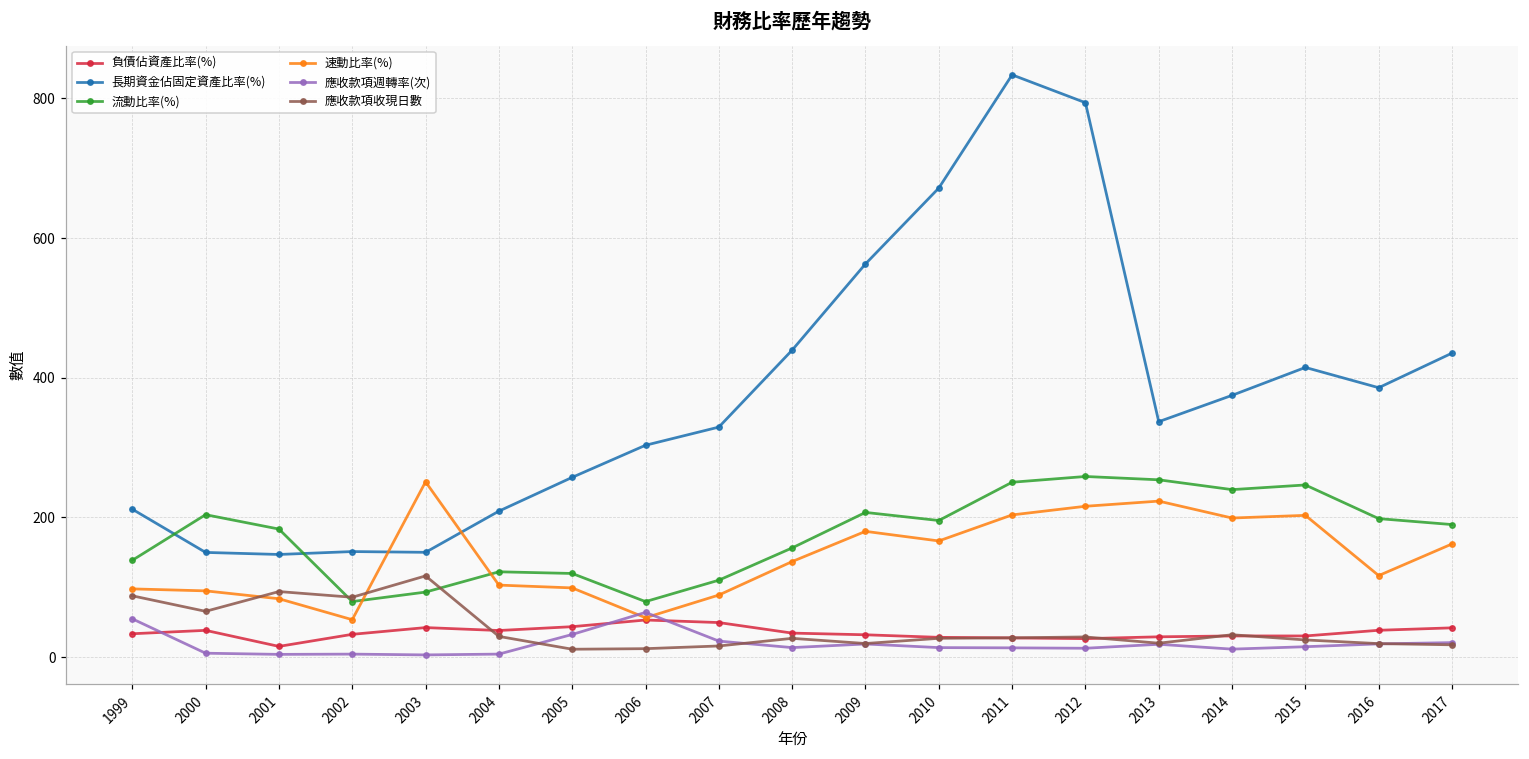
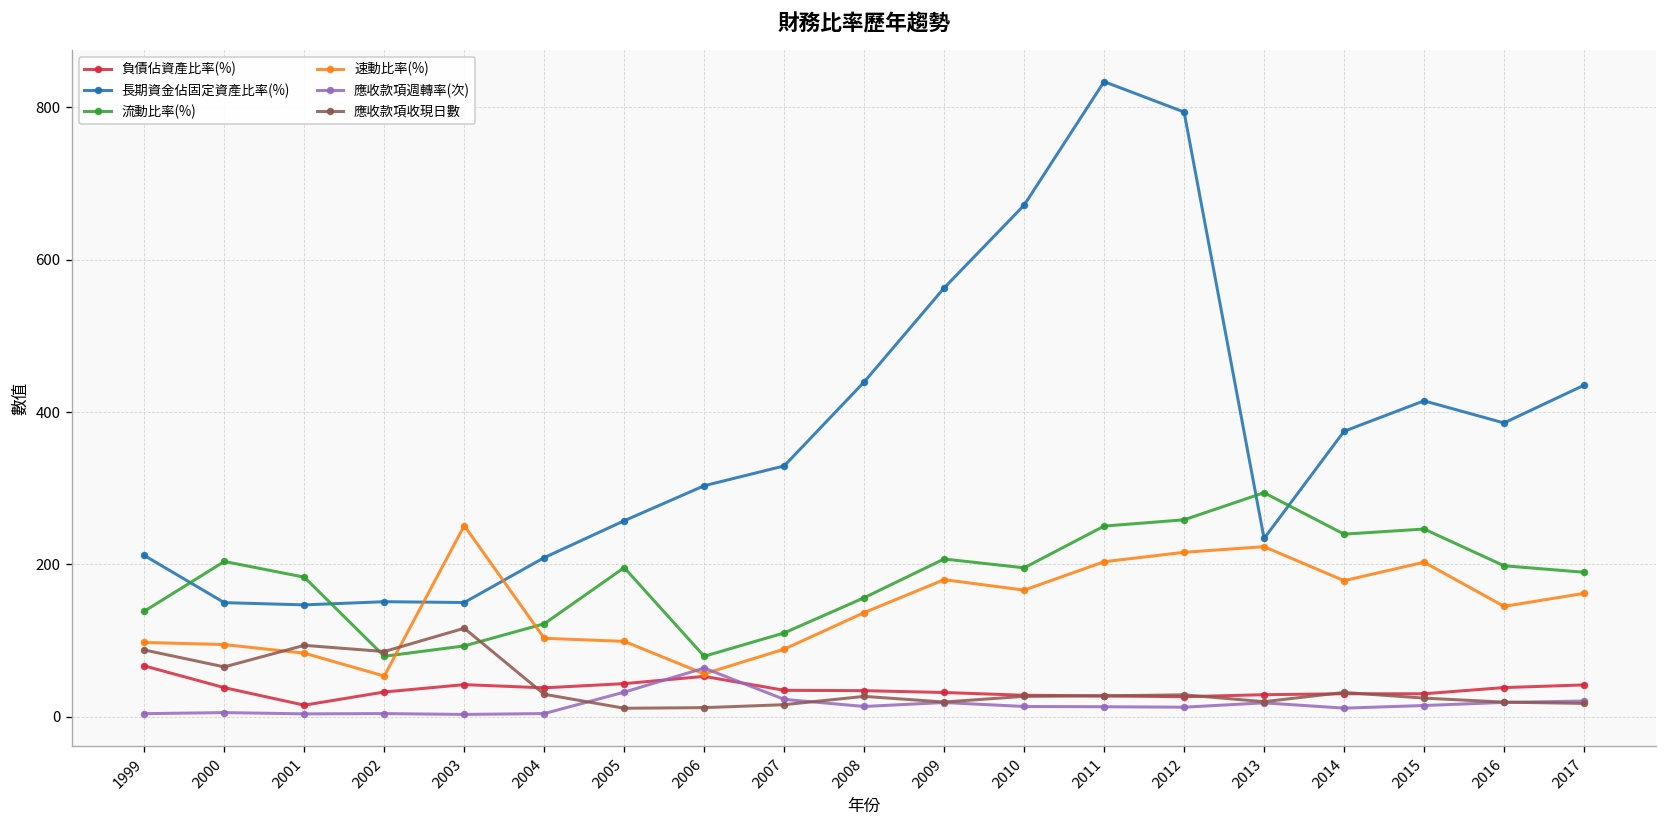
  {
    "負債佔資產比率(%)": {
-     "1999": 30,
+     "1999": 70,
      "2000": 40,
      "2001": 20,
      "2002": 30,
      "2003": 40,
      "2004": 40,
      "2005": 40,
-     "2007": 50,
+     "2007": 30,
      "2008": 30,
      "2009": 30,
      "2013": 30,
      "2015": 30,
      "2016": 40,
      "2017": 40
    },
    "長期資金佔固定資產比率(%)": {
      "1999": 210,
      "2000": 150,
      "2001": 150,
      "2002": 150,
      "2003": 150,
      "2004": 210,
      "2005": 260,
      "2006": 300,
      "2007": 330,
      "2008": 440,
      "2009": 560,
      "2010": 670,
      "2011": 830,
      "2012": 790,
-     "2013": 340,
+     "2013": 230,
      "2014": 370,
      "2015": 410,
      "2016": 390,
      "2017": 440
    },
    "流動比率(%)": {
      "1999": 140,
      "2000": 200,
      "2001": 180,
      "2002": 80,
      "2003": 90,
      "2004": 120,
-     "2005": 120,
+     "2005": 200,
      "2006": 80,
      "2007": 110,
      "2008": 160,
      "2009": 210,
      "2010": 200,
      "2011": 250,
      "2012": 260,
-     "2013": 250,
+     "2013": 290,
      "2014": 240,
      "2015": 250,
      "2016": 200,
      "2017": 190
    },
    "速動比率(%)": {
      "1999": 100,
      "2000": 90,
      "2001": 80,
      "2002": 50,
      "2003": 250,
      "2004": 100,
      "2005": 100,
      "2007": 90,
      "2008": 140,
      "2009": 180,
      "2010": 170,
      "2011": 200,
      "2012": 220,
      "2013": 220,
-     "2014": 200,
+     "2014": 180,
      "2015": 200,
-     "2016": 120,
+     "2016": 150,
      "2017": 160
    },
    "應收款項週轉率(次)": {
-     "1999": 50,
+     "1999": 0,
      "2000": 10,
      "2001": 0,
      "2002": 0,
      "2003": 0,
      "2004": 0,
      "2005": 30,
      "2006": 60,
      "2007": 20,
      "2008": 10,
      "2010": 10,
      "2011": 10,
      "2012": 10,
      "2014": 10,
      "2015": 10
    },
    "應收款項收現日數": {
      "1999": 90,
      "2000": 70,
      "2001": 90,
      "2002": 90,
      "2003": 120,
      "2004": 30,
      "2005": 10,
      "2006": 10,
      "2007": 20,
      "2008": 30,
      "2015": 20
    }
  }
